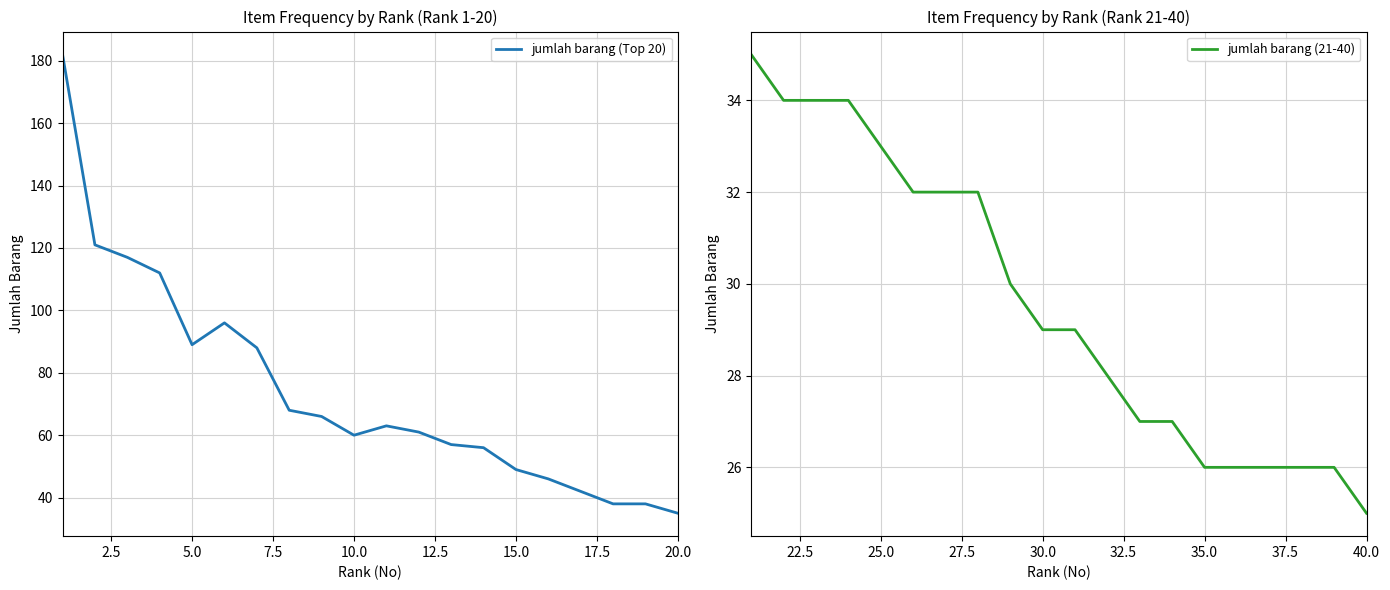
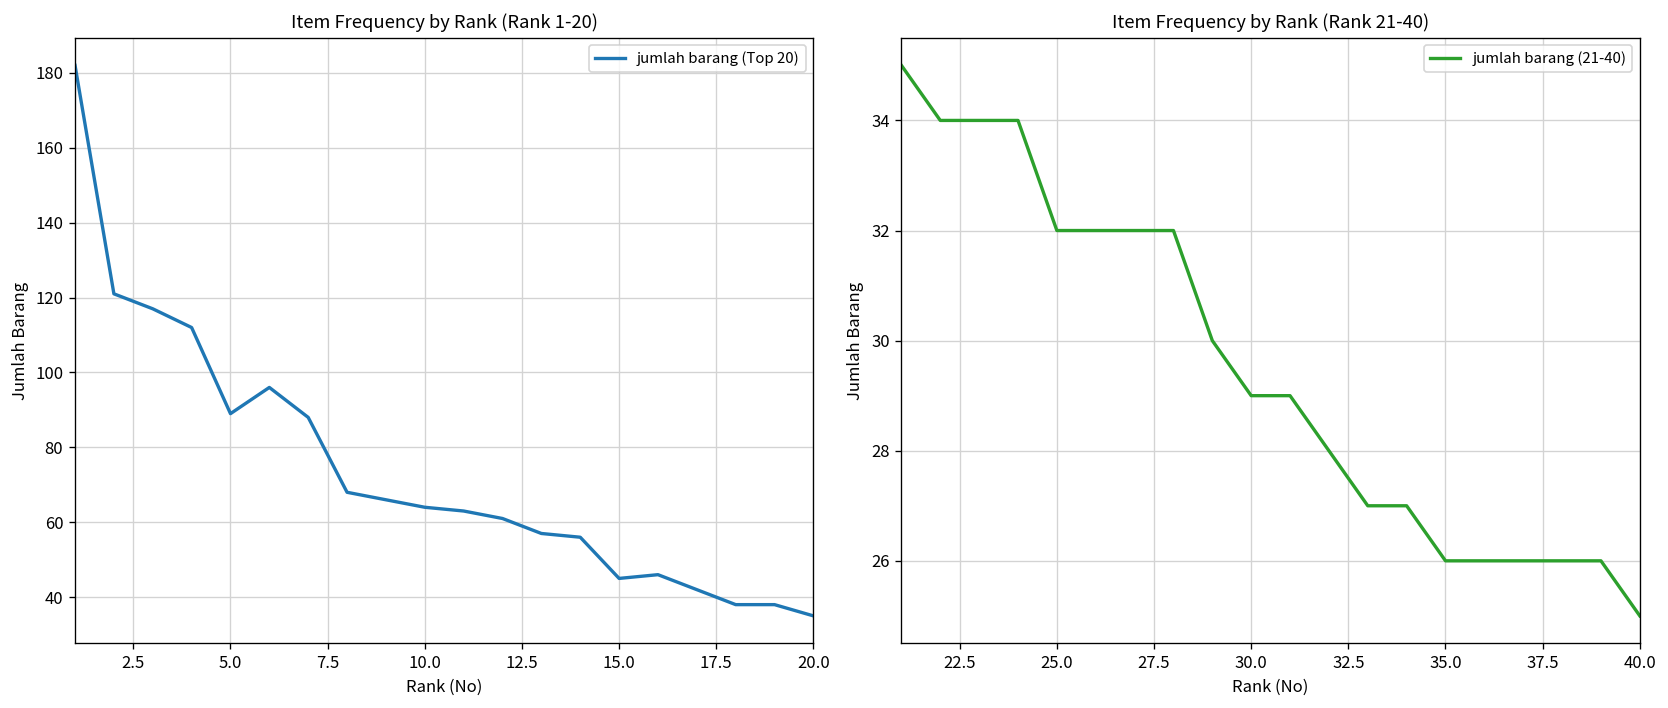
  {
    "Item Frequency by Rank (Rank 1-20)": {
      "5.0": 89,
-     "10.0": 60,
-     "15.0": 49,
+     "10.0": 64,
+     "15.0": 45,
      "20.0": 35
    },
    "Item Frequency by Rank (Rank 21-40)": {
-     "25.0": 33,
+     "25.0": 32,
      "30.0": 29,
      "35.0": 26,
      "40.0": 25
    }
  }
